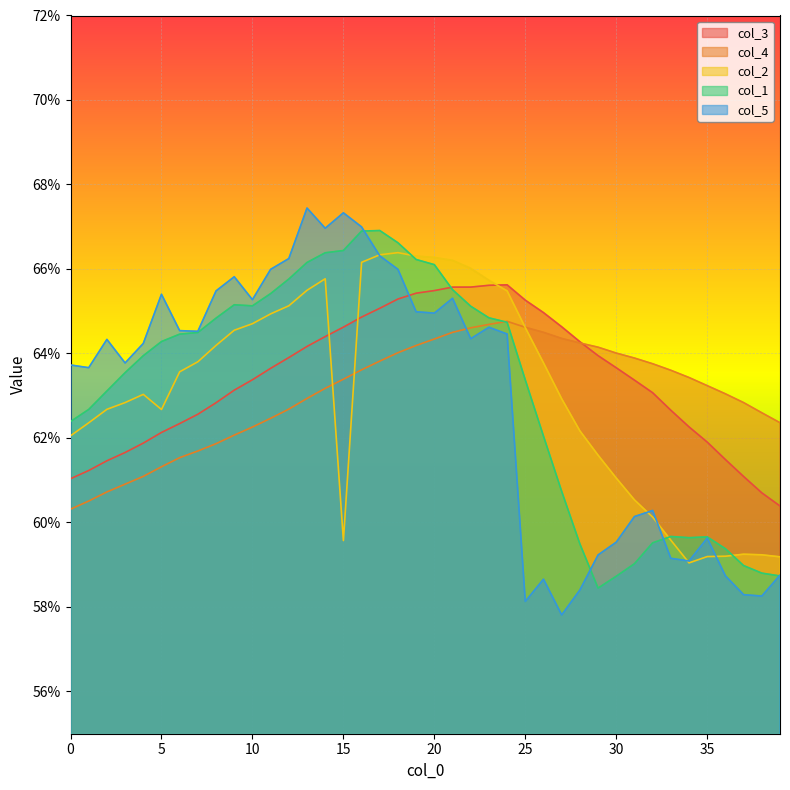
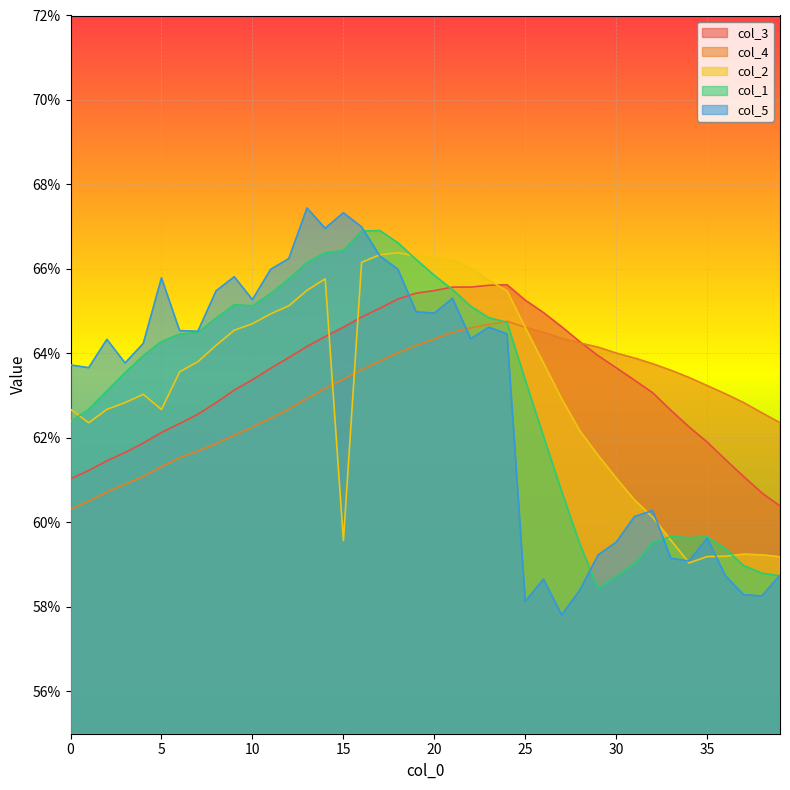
  {
    "col_2": {
-     "0": "62.1%",
+     "0": "62.7%",
      "5": "62.7%",
      "10": "64.7%",
      "15": "59.6%",
      "20": "66.3%",
      "30": "61.1%",
      "35": "59.2%"
    },
    "col_1": {
      "0": "62.4%",
      "5": "64.3%",
      "10": "65.1%",
      "15": "66.4%",
-     "20": "66.1%",
+     "20": "65.8%",
      "25": "63.4%",
      "30": "58.7%"
    },
    "col_5": {
      "0": "63.7%",
-     "5": "65.4%",
+     "5": "65.8%",
      "10": "65.3%",
      "15": "67.3%",
      "20": "65.0%",
      "25": "58.1%",
      "30": "59.5%"
    }
  }
